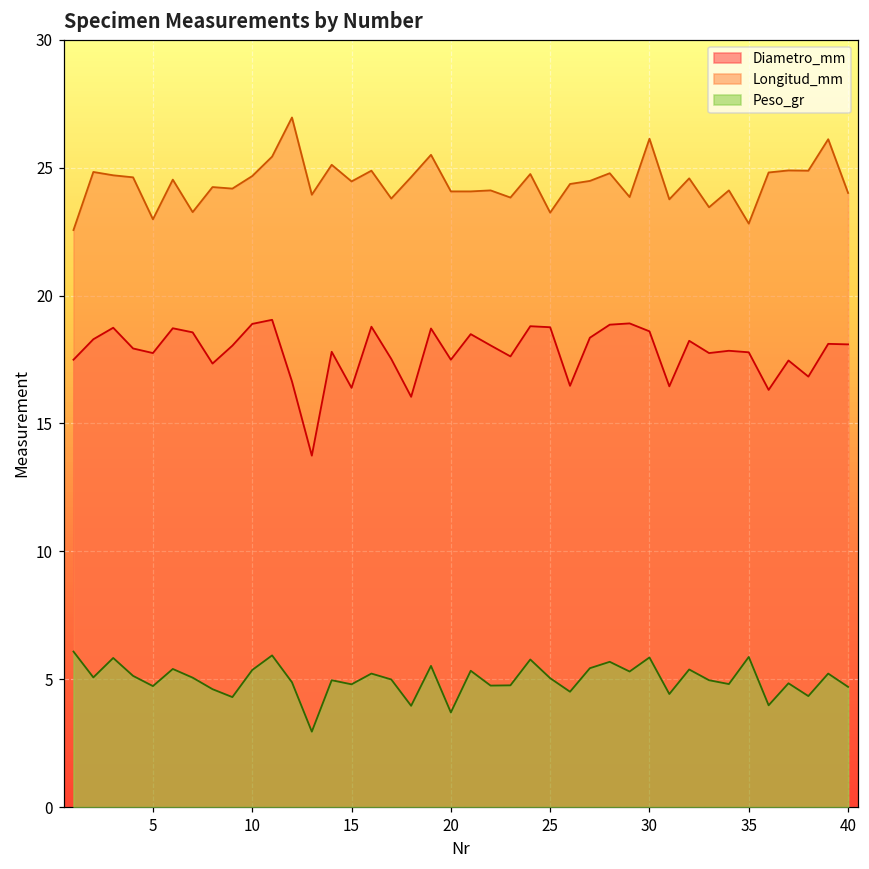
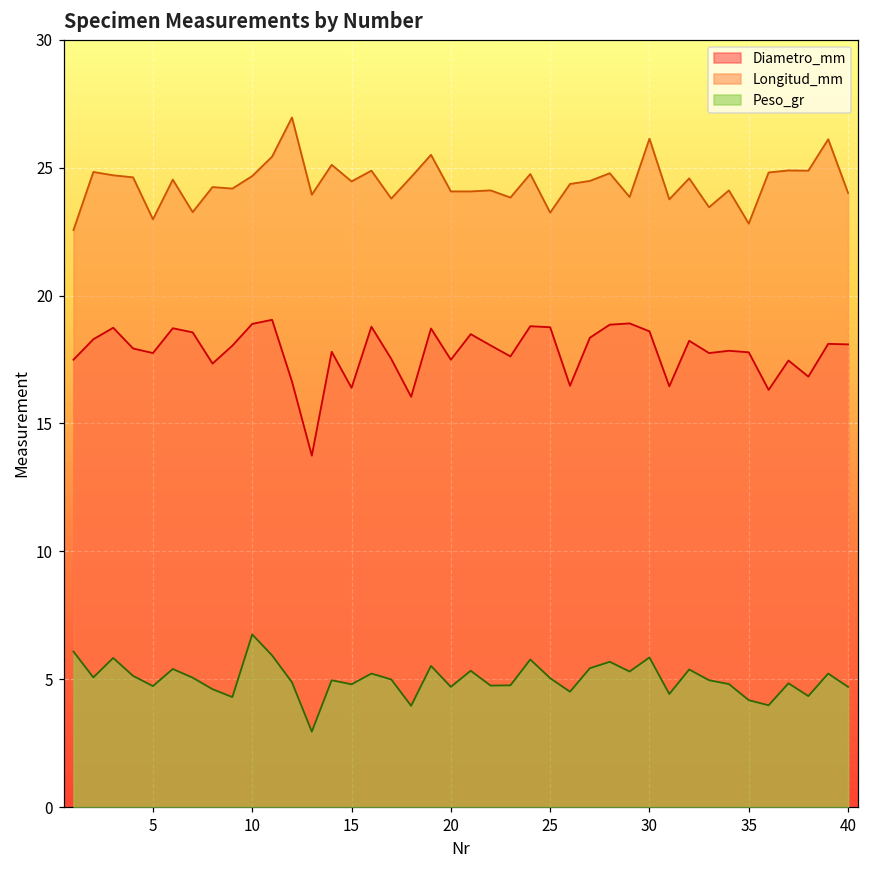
  {
    "Peso_gr": {
      "5": 4.7,
-     "10": 5.4,
+     "10": 6.8,
      "15": 4.8,
-     "20": 3.7,
+     "20": 4.7,
      "25": 5.0,
      "30": 5.9,
-     "35": 5.9,
+     "35": 4.2,
      "40": 4.7
    }
  }
